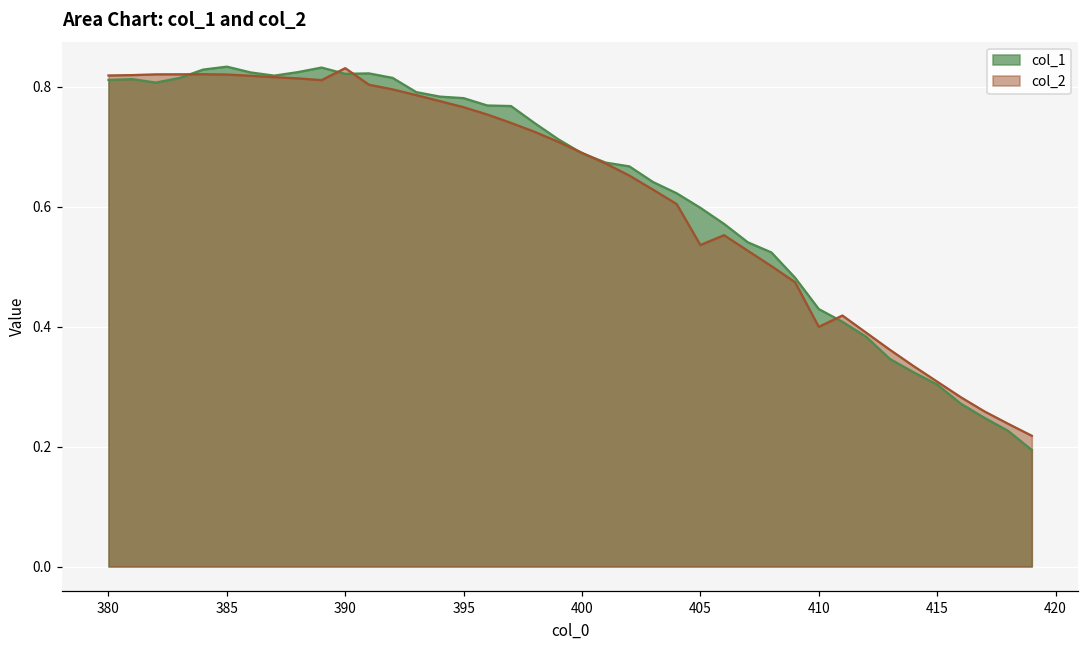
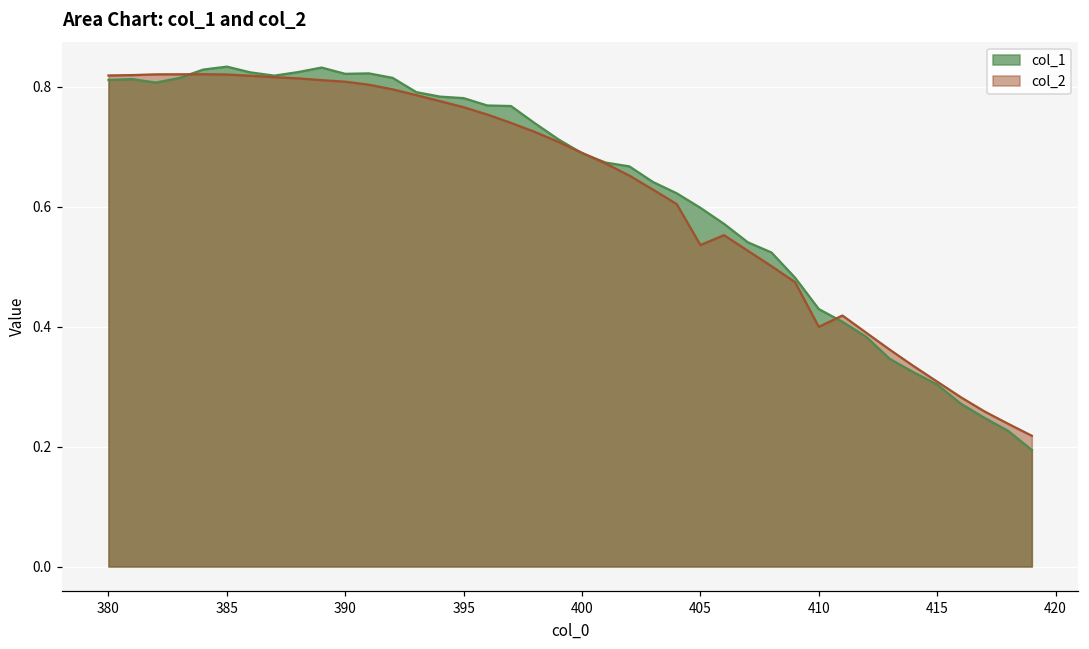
  {
    "col_1": {
      "380": 0.81,
      "385": 0.83,
      "390": 0.82,
      "395": 0.78,
      "405": 0.60,
      "410": 0.43,
      "415": 0.30
    },
    "col_2": {
      "380": 0.82,
      "385": 0.82,
-     "390": 0.83,
+     "390": 0.81,
      "395": 0.77,
      "405": 0.54,
      "410": 0.40,
      "415": 0.31
    }
  }
